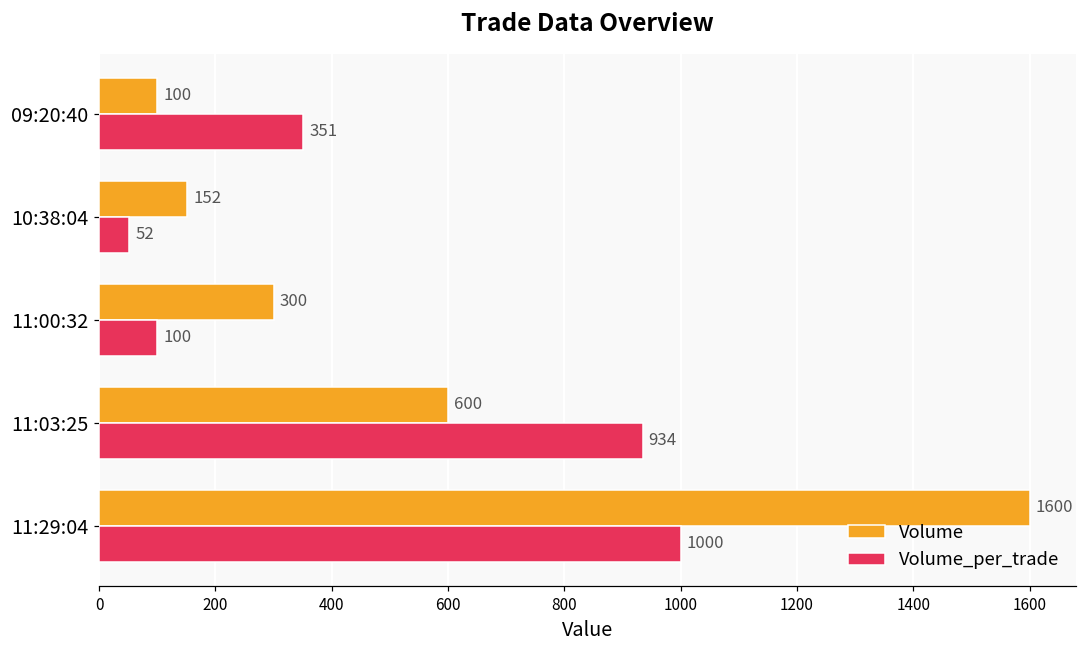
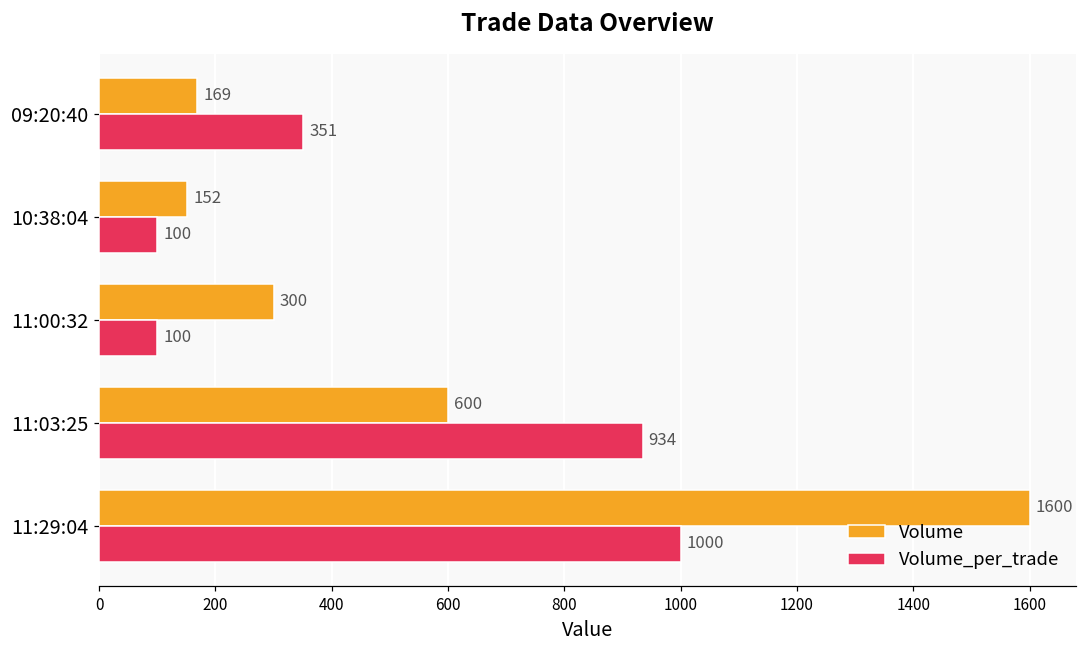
  {
    "Volume": {
-     "09:20:40": 100,
+     "09:20:40": 169,
      "10:38:04": 152,
      "11:00:32": 300,
      "11:03:25": 600,
      "11:29:04": 1600
    },
    "Volume_per_trade": {
      "09:20:40": 351,
-     "10:38:04": 52,
+     "10:38:04": 100,
      "11:00:32": 100,
      "11:03:25": 934,
      "11:29:04": 1000
    }
  }
